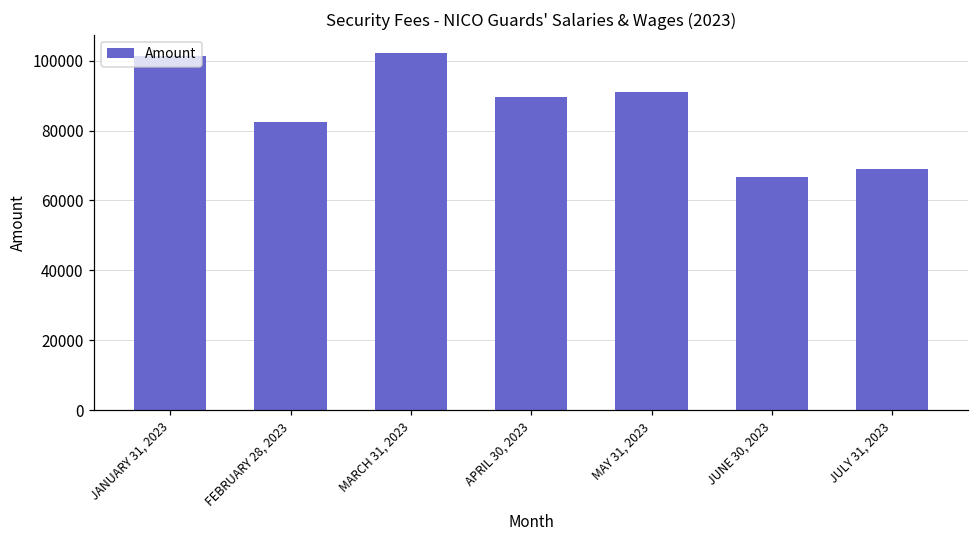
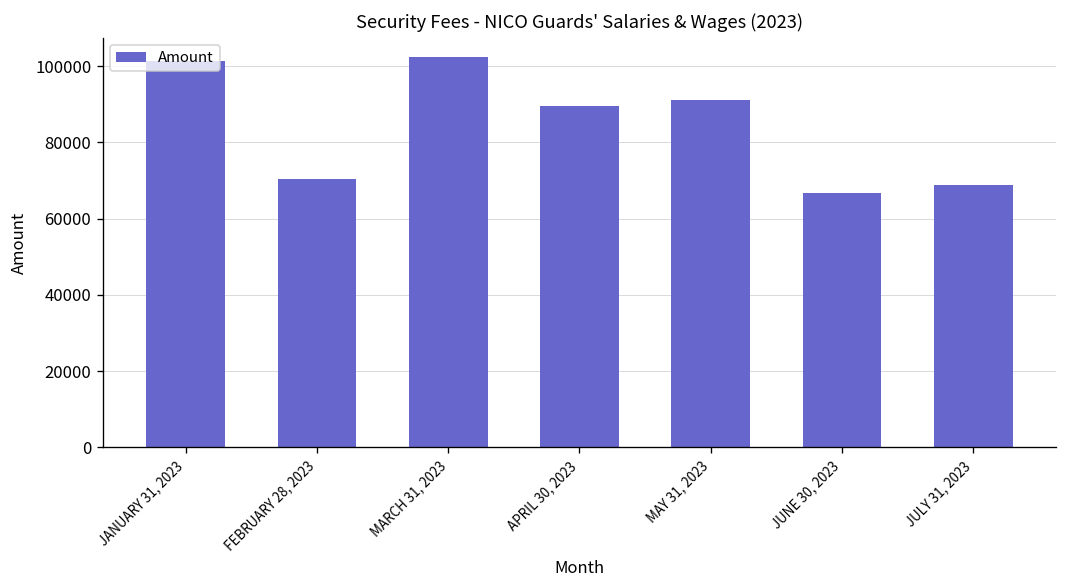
  {
-   "FEBRUARY 28, 2023": 82000,
+   "FEBRUARY 28, 2023": 70000,
    "MARCH 31, 2023": 102000,
    "APRIL 30, 2023": 90000,
    "MAY 31, 2023": 91000,
    "JUNE 30, 2023": 67000,
    "JULY 31, 2023": 69000
  }
